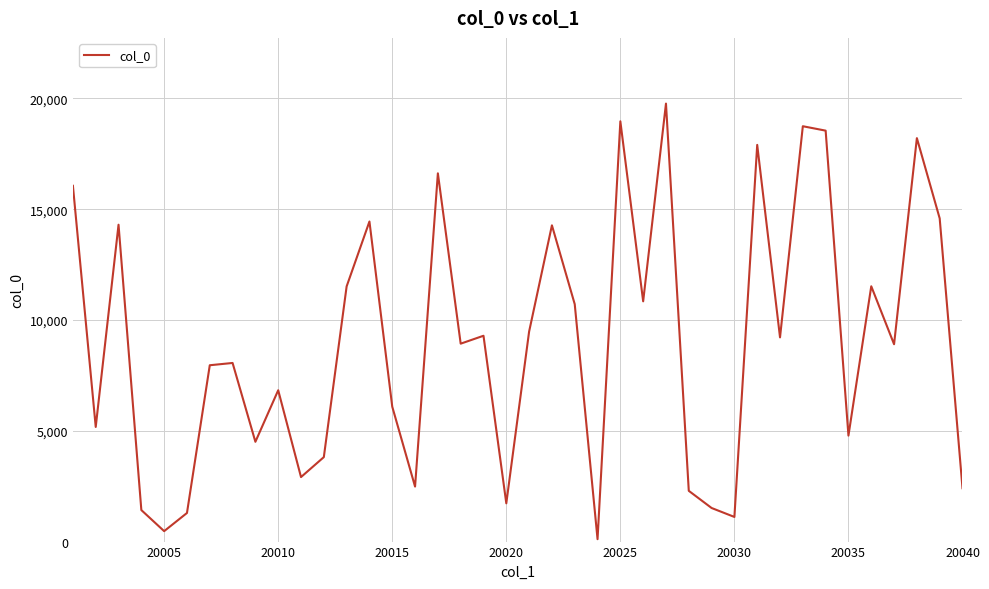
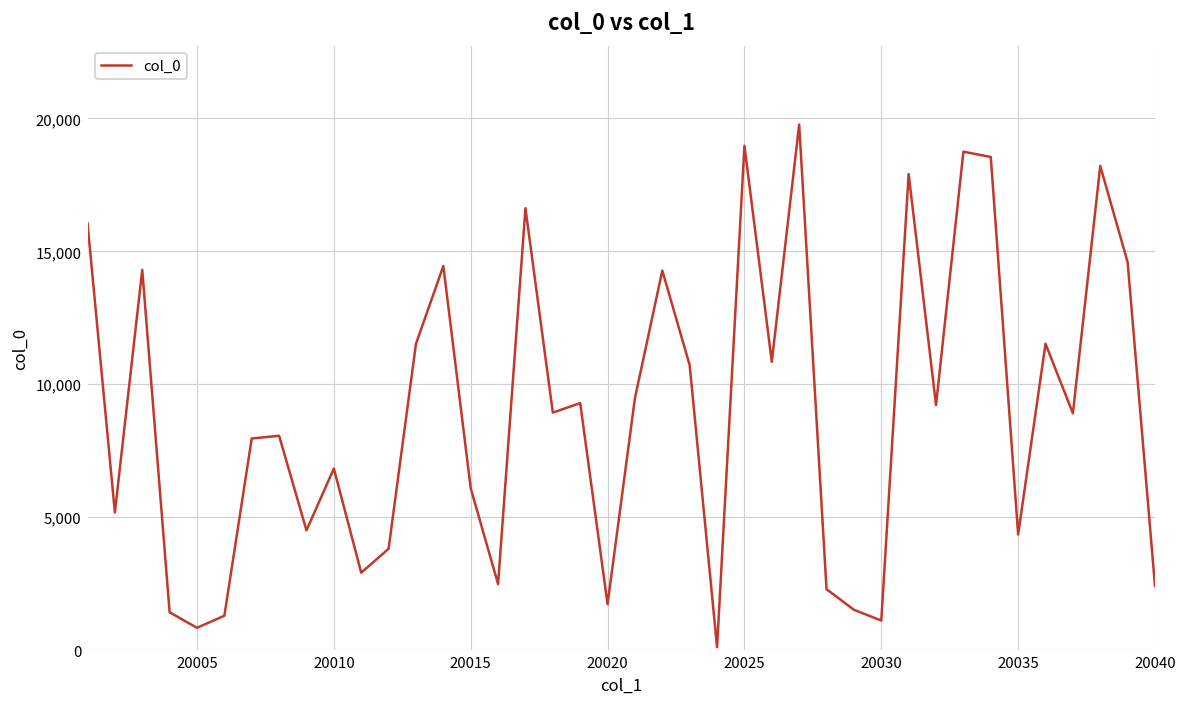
  {
-   "20005": "500",
+   "20005": "800",
    "20010": "6,800",
    "20015": "6,100",
    "20020": "1,700",
    "20025": "19,000",
    "20030": "1,100",
-   "20035": "4,800",
+   "20035": "4,300",
    "20040": "2,400"
  }
